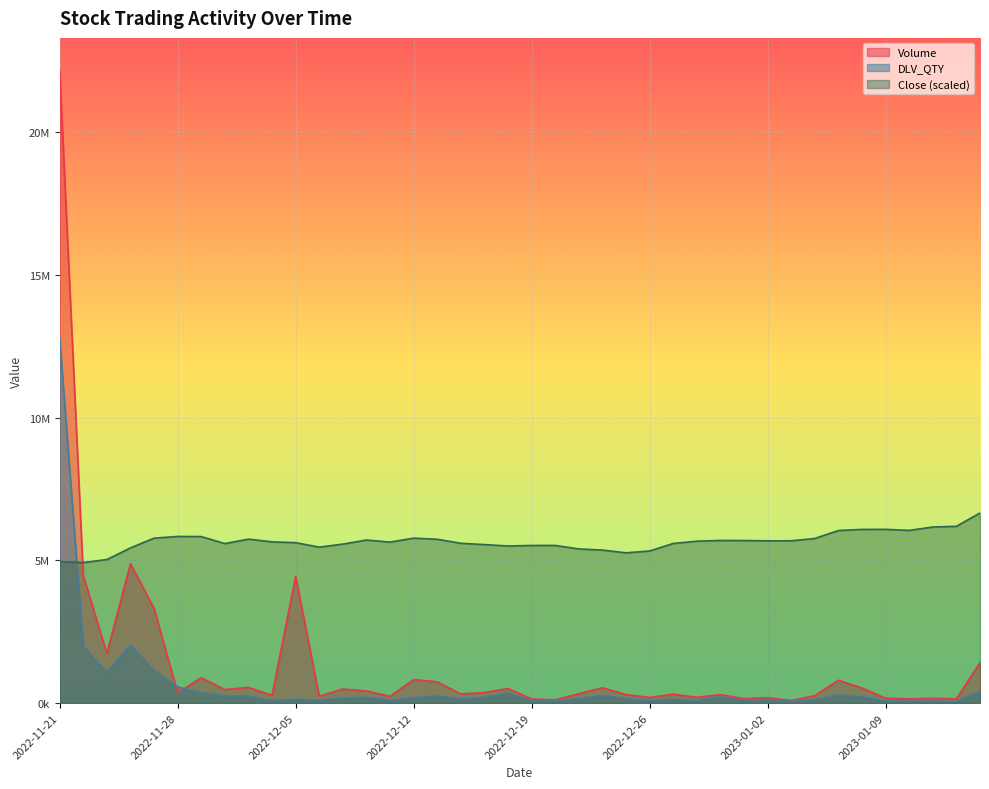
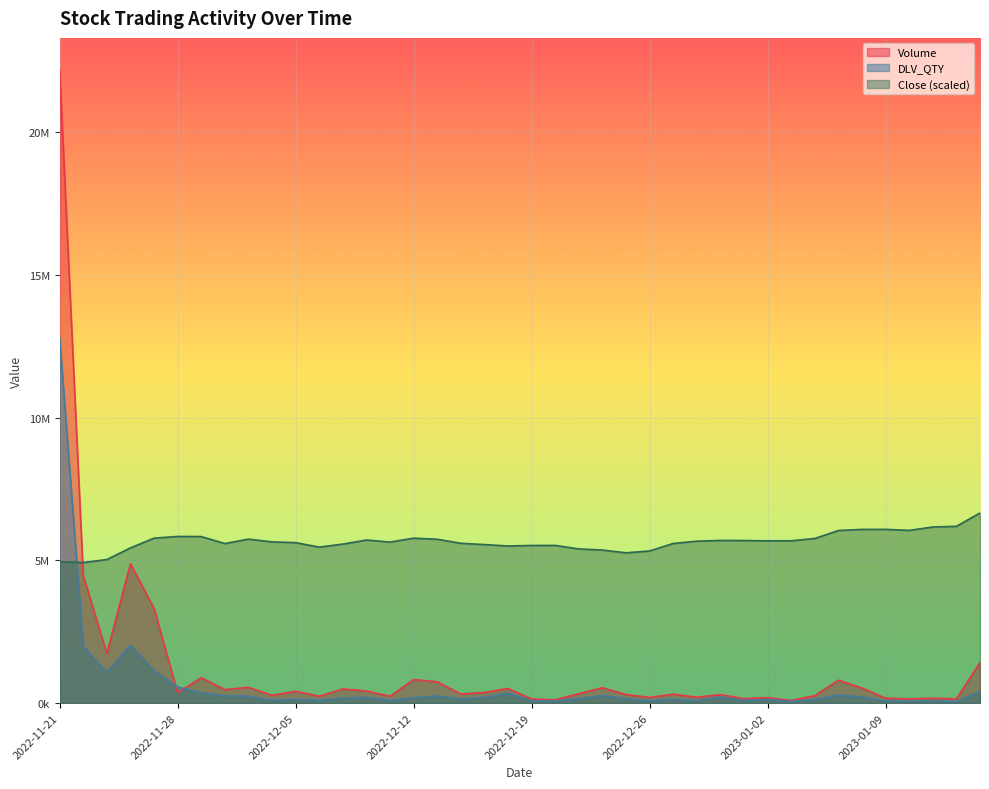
  {
    "Volume": {
      "2022-11-21": 22200000,
      "2022-11-28": 400000,
-     "2022-12-05": 4400000,
+     "2022-12-05": 400000,
      "2022-12-12": 800000,
      "2022-12-26": 200000,
      "2023-01-09": 200000
    }
  }
